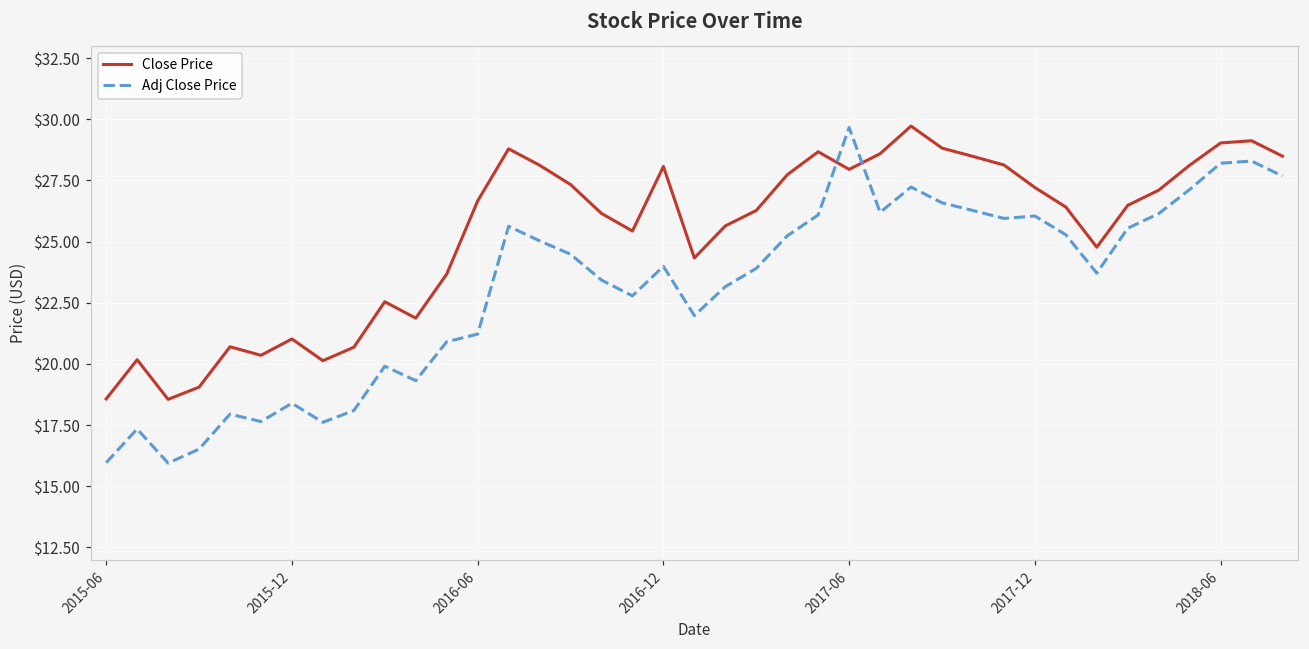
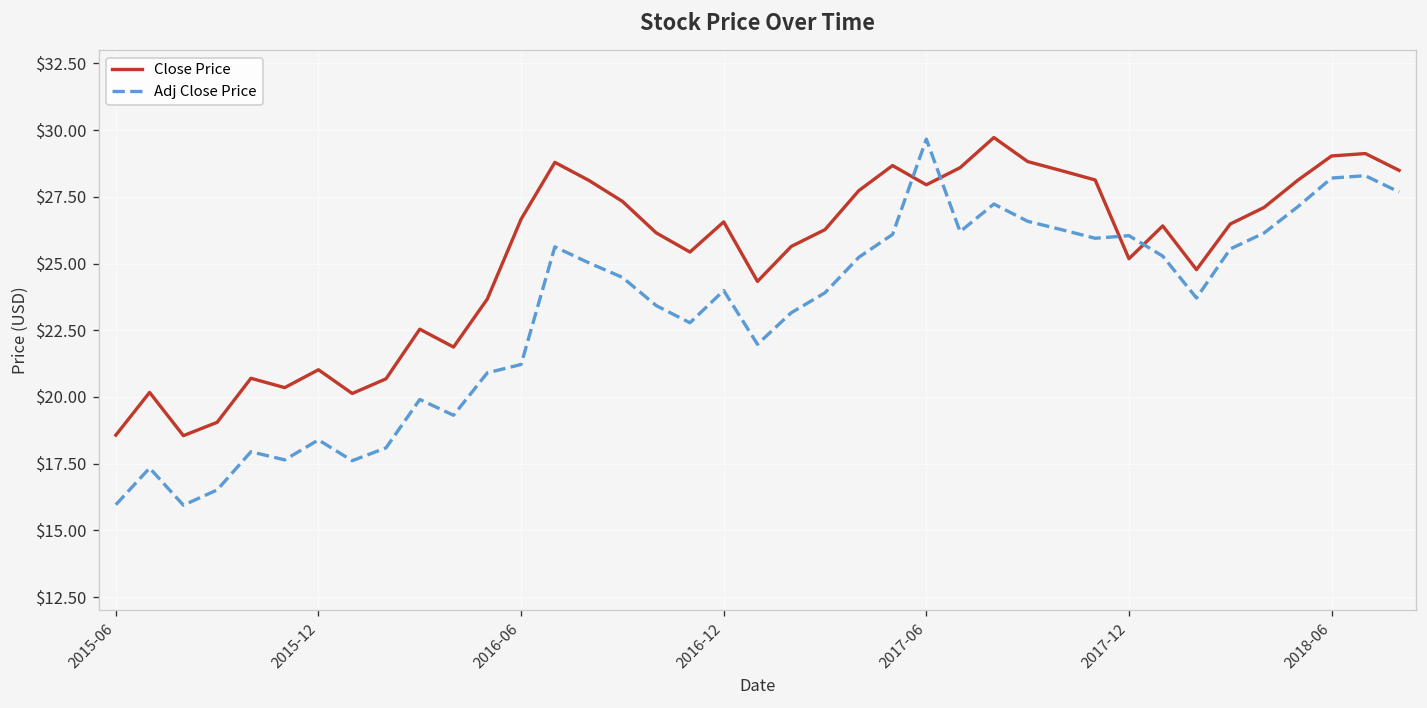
  {
    "Close Price": {
      "2015-06": "$18.6",
      "2015-12": "$21.0",
      "2016-06": "$26.7",
-     "2016-12": "$28.1",
+     "2016-12": "$26.6",
      "2017-06": "$28.0",
-     "2017-12": "$27.2",
+     "2017-12": "$25.2",
      "2018-06": "$29.0"
    },
    "Adj Close Price": {
      "2015-06": "$16.0",
      "2015-12": "$18.4",
      "2016-06": "$21.2",
      "2016-12": "$24.0",
      "2017-06": "$29.7",
      "2017-12": "$26.0",
      "2018-06": "$28.2"
    }
  }
